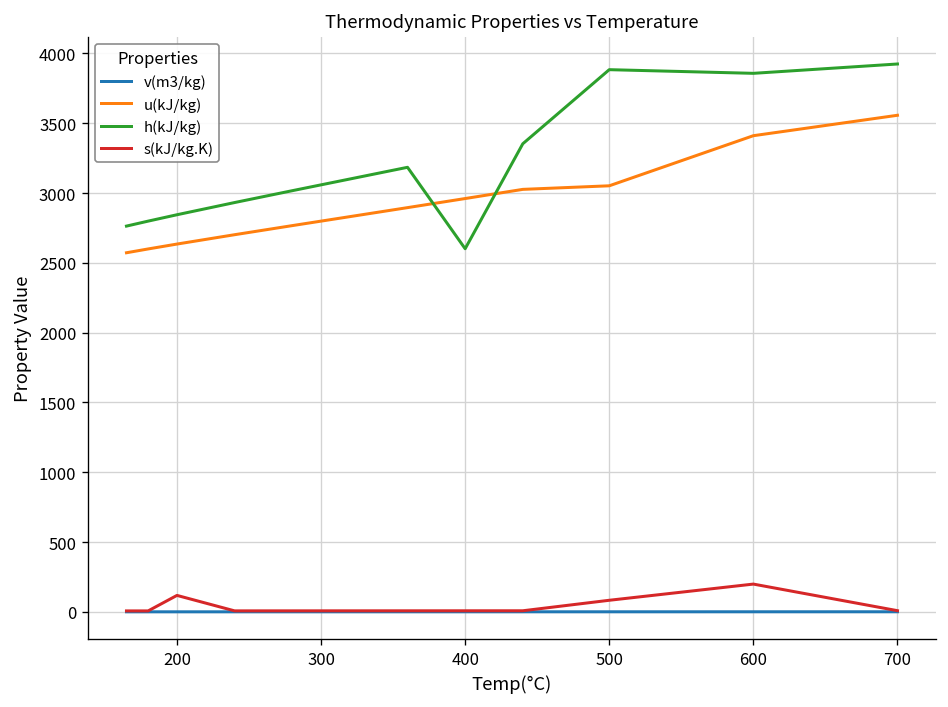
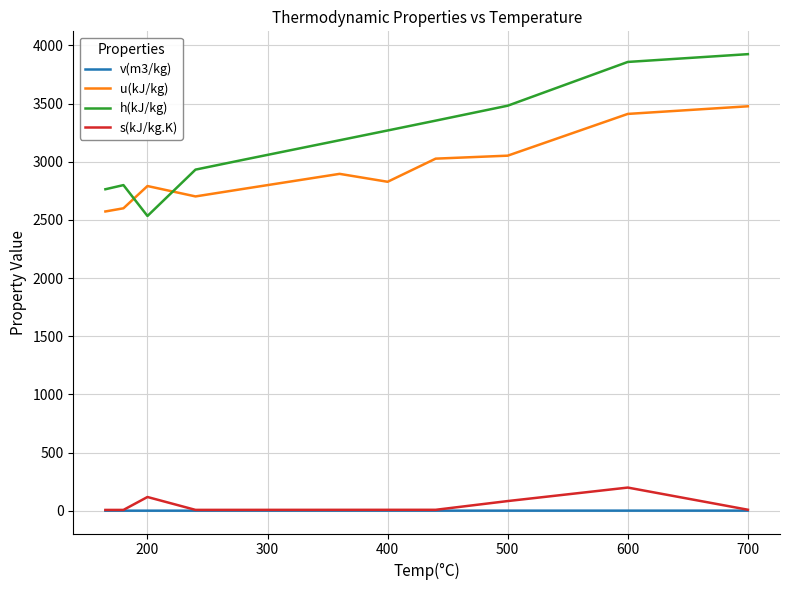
  {
    "v(m3/kg)": {
      "200": 0,
      "500": 0,
      "600": 0
    },
    "u(kJ/kg)": {
-     "200": 2630,
-     "400": 2960,
+     "200": 2790,
+     "400": 2830,
      "500": 3050,
      "600": 3410,
-     "700": 3560
+     "700": 3480
    },
    "h(kJ/kg)": {
-     "200": 2840,
-     "400": 2600,
-     "500": 3880,
+     "200": 2530,
+     "400": 3270,
+     "500": 3480,
      "600": 3860,
      "700": 3920
    },
    "s(kJ/kg.K)": {
      "200": 120,
      "500": 80,
      "600": 200
    }
  }
